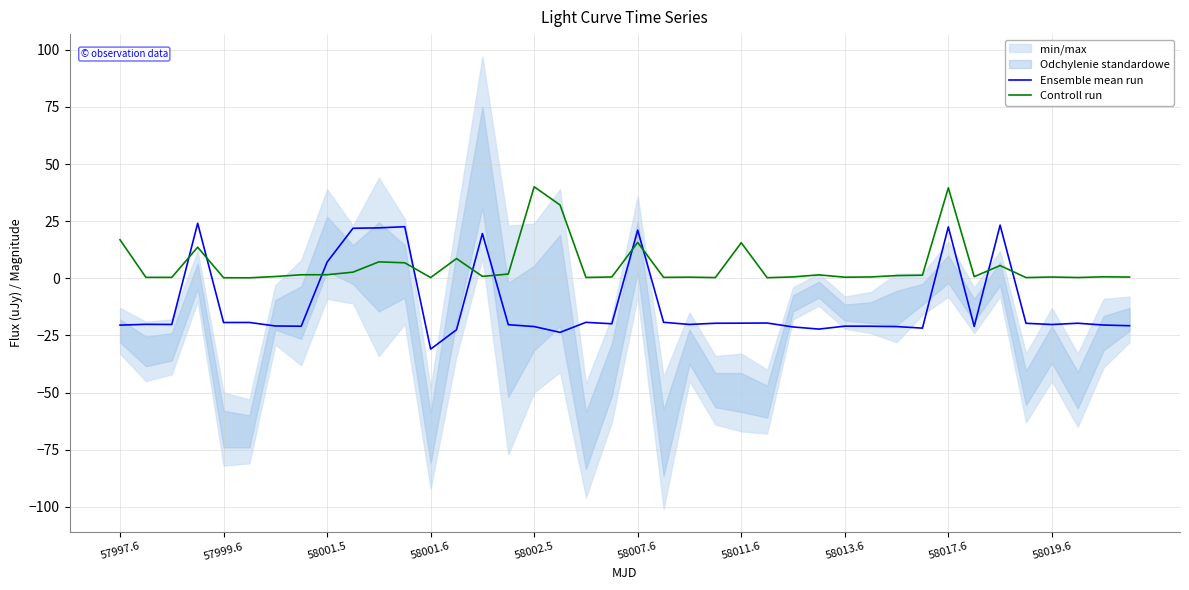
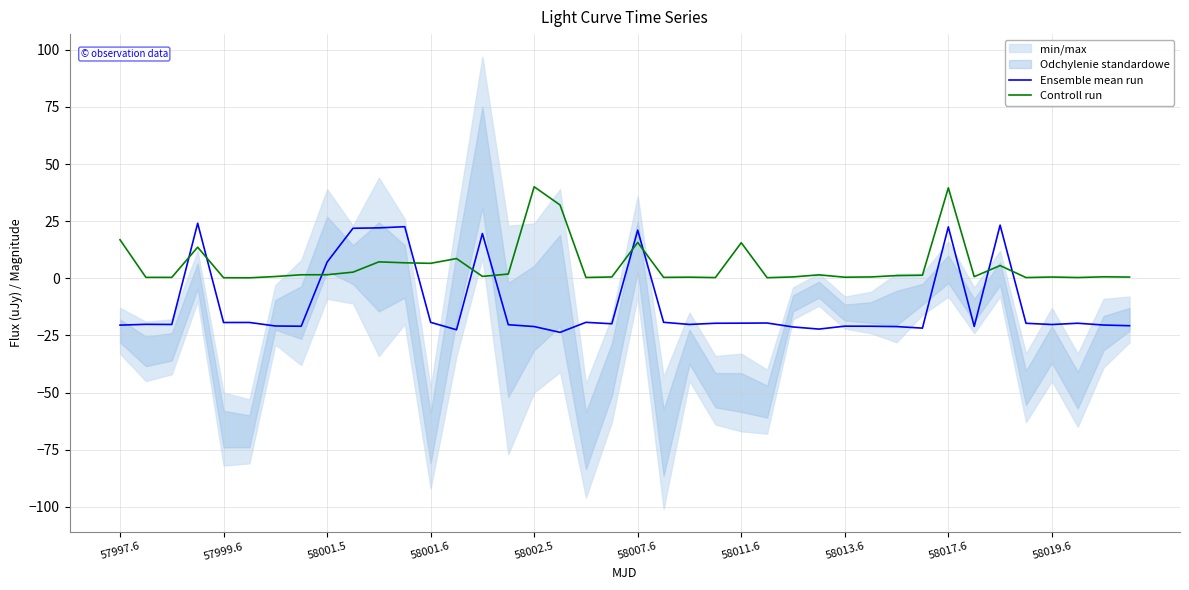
  {
    "Ensemble mean run": {
      "57997.6": -21,
      "57999.6": -19,
      "58001.5": 7,
-     "58001.6": -31,
+     "58001.6": -19,
      "58002.5": -21,
      "58007.6": 21,
      "58011.6": -20,
      "58013.6": -21,
      "58017.6": 23
    },
    "Controll run": {
      "57997.6": 17,
      "57999.6": 0,
      "58001.5": 2,
-     "58001.6": 0,
+     "58001.6": 7,
      "58002.5": 40,
      "58007.6": 16,
      "58011.6": 16,
      "58013.6": 0,
      "58017.6": 40,
      "58019.6": 1
    }
  }
